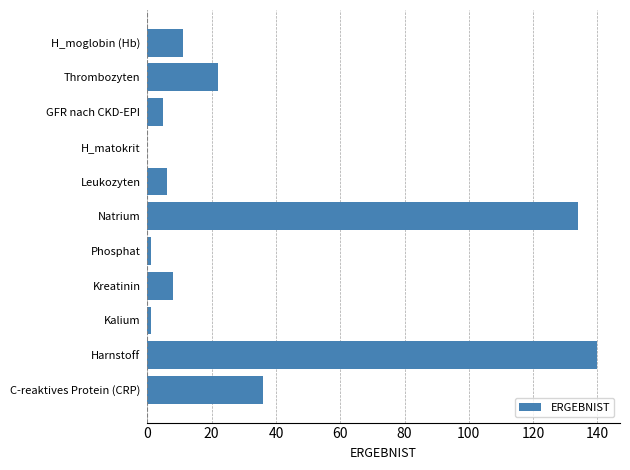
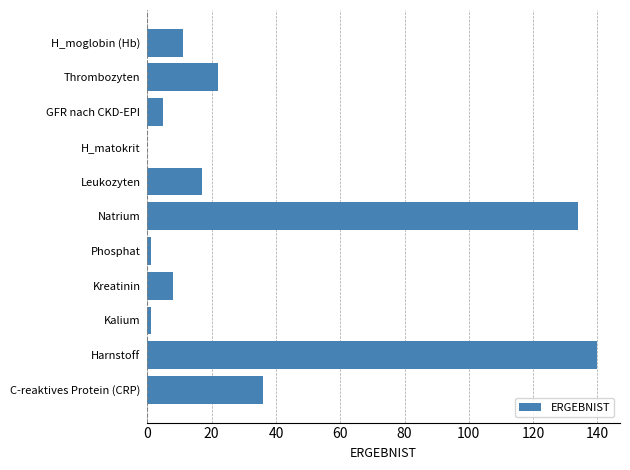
  {
    "H_moglobin (Hb)": 11,
    "Thrombozyten": 22,
    "GFR nach CKD-EPI": 5,
    "H_matokrit": 0,
-   "Leukozyten": 6,
+   "Leukozyten": 17,
    "Natrium": 134,
    "Phosphat": 1,
    "Kreatinin": 8,
    "Kalium": 1,
    "Harnstoff": 140,
    "C-reaktives Protein (CRP)": 36
  }
